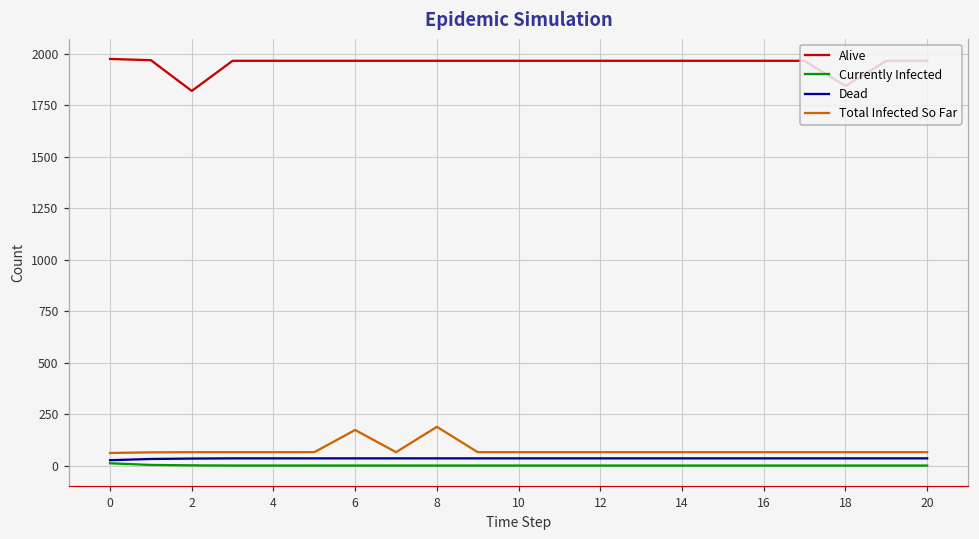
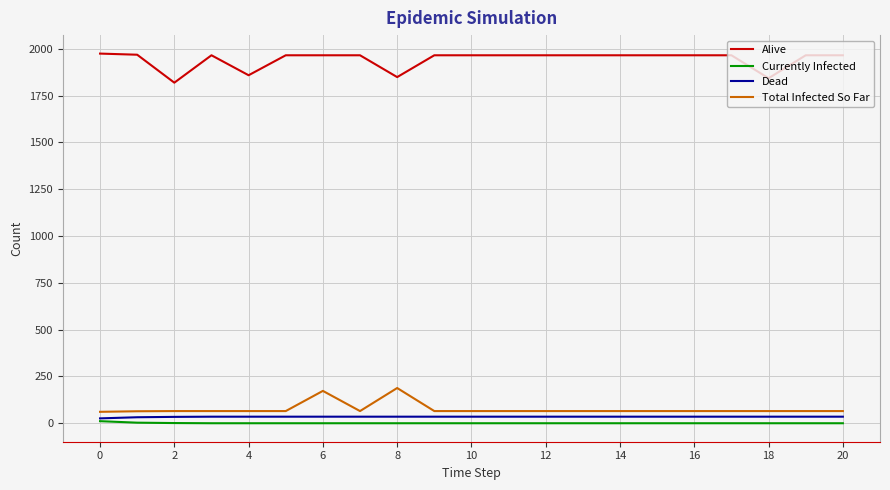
  {
    "Alive": {
      "0": 1970,
      "2": 1820,
-     "4": 1970,
+     "4": 1860,
      "6": 1970,
-     "8": 1970,
+     "8": 1850,
      "10": 1970,
      "12": 1970,
      "14": 1970,
      "16": 1970
    },
    "Currently Infected": {
      "0": 10,
      "2": 0,
      "4": 0,
      "6": 0,
      "8": 0,
      "10": 0,
      "12": 0,
      "14": 0,
      "16": 0,
      "18": 0,
      "20": 0
    },
    "Dead": {
      "0": 30,
      "2": 30,
      "4": 40,
      "6": 40,
      "8": 40,
      "10": 40,
      "12": 40,
      "14": 40,
      "16": 40,
      "18": 40,
      "20": 40
    },
    "Total Infected So Far": {
      "0": 60,
      "2": 70,
      "4": 70,
      "6": 170,
      "8": 190,
      "10": 70,
      "12": 70,
      "14": 70,
      "16": 70,
      "18": 70,
      "20": 70
    }
  }
